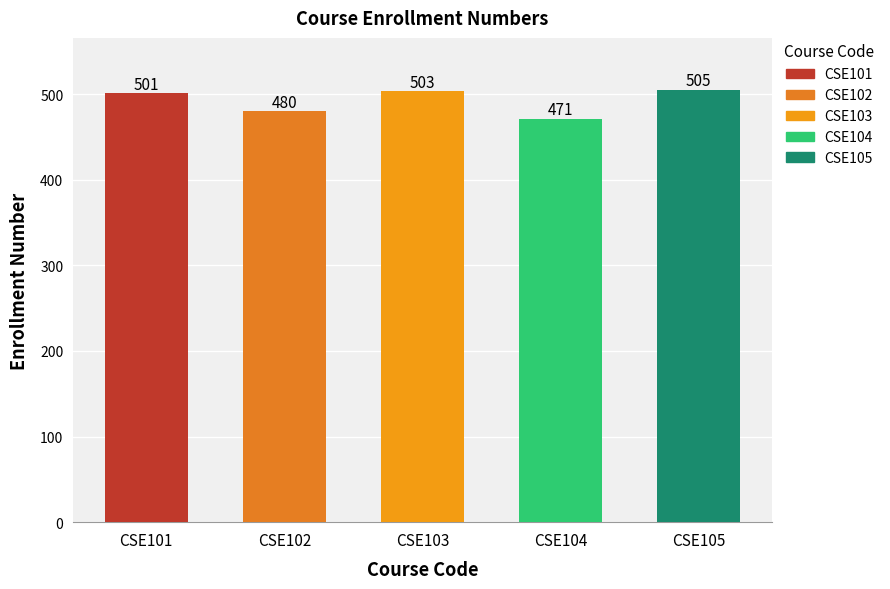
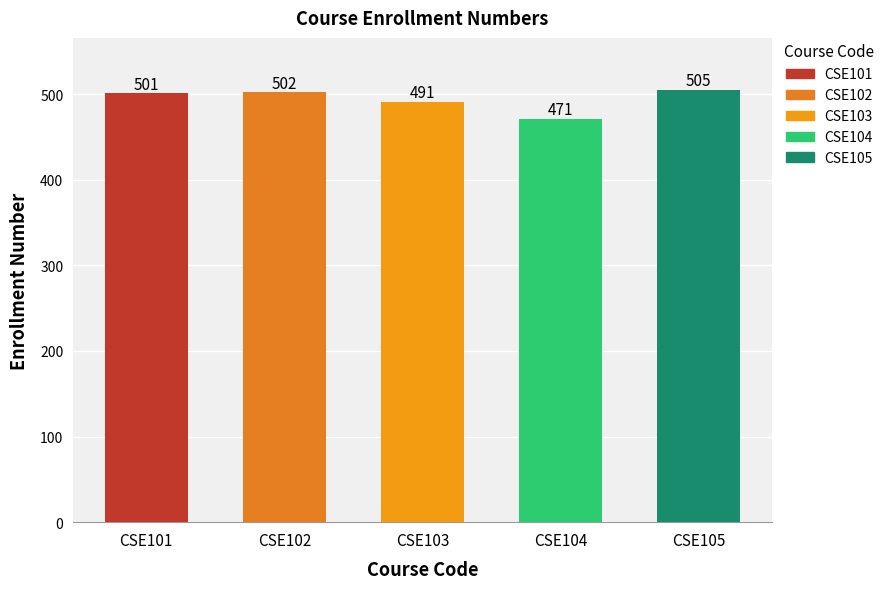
  {
    "CSE101": 501,
-   "CSE102": 480,
-   "CSE103": 503,
+   "CSE102": 502,
+   "CSE103": 491,
    "CSE104": 471,
    "CSE105": 505
  }
